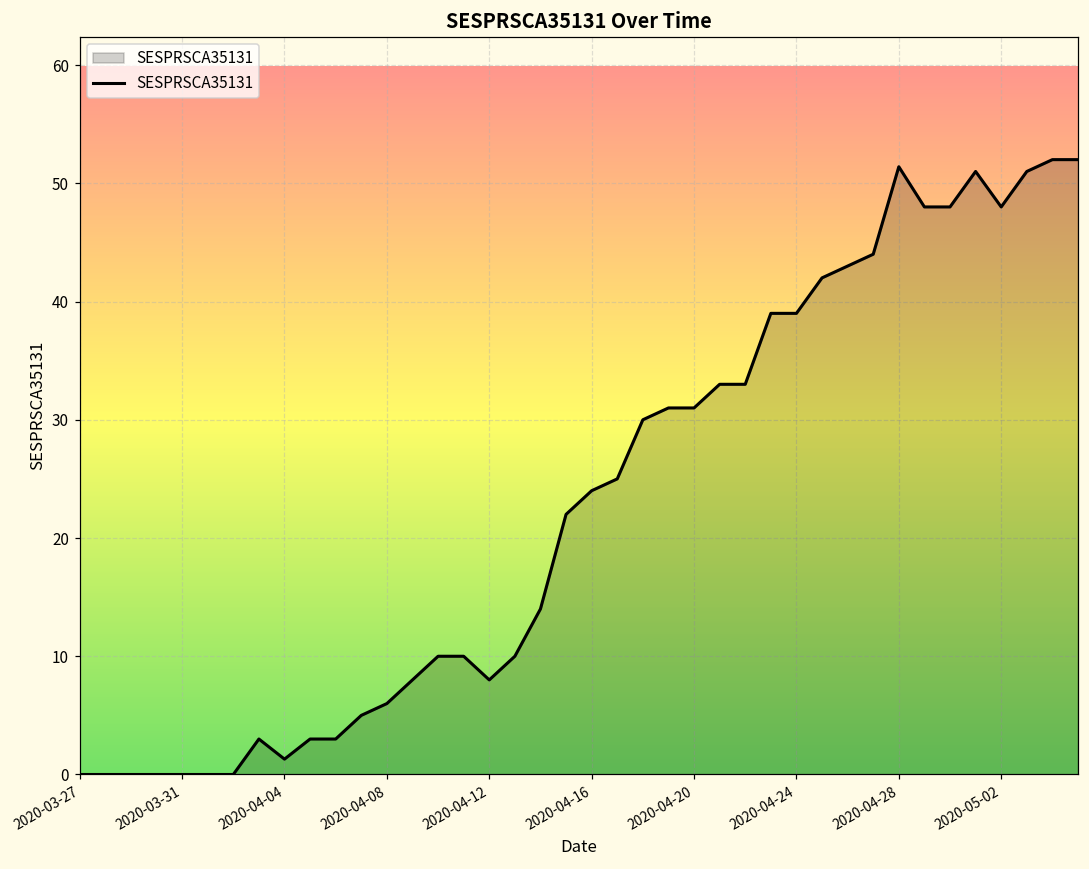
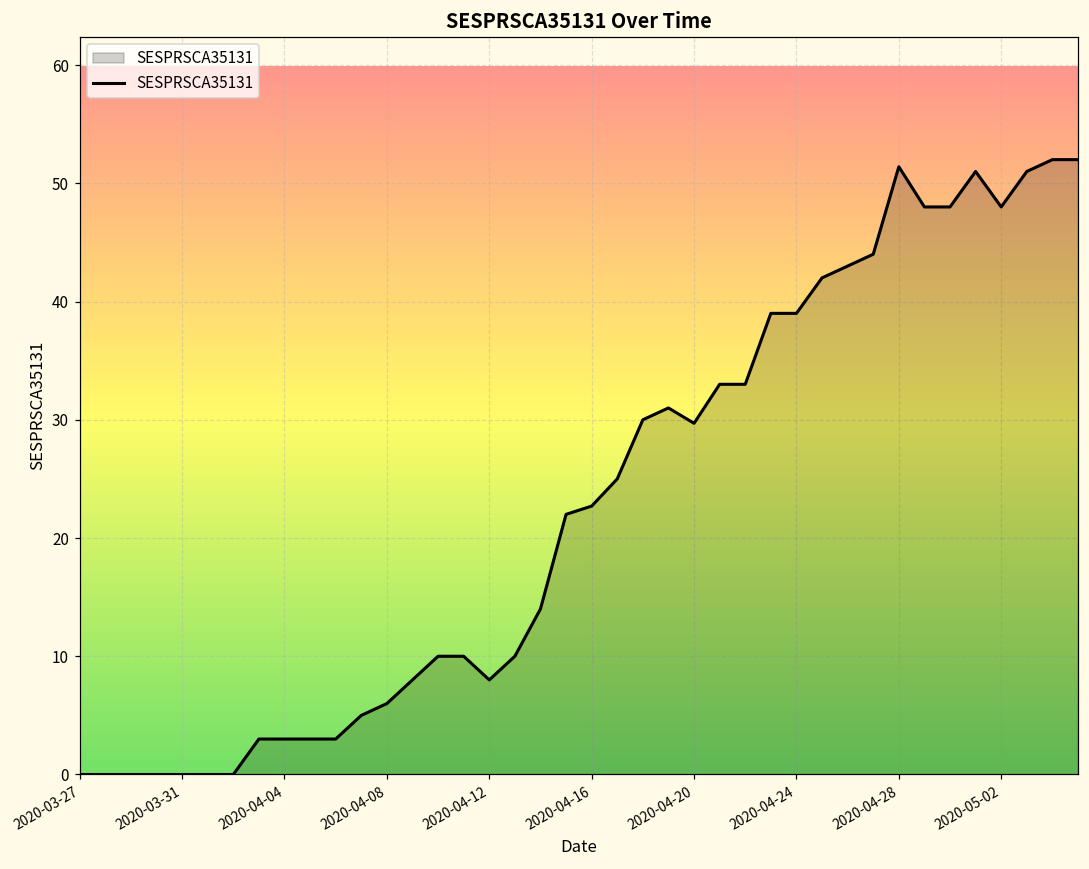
  {
    "2020-03-27": 0.0,
    "2020-03-31": 0.0,
-   "2020-04-04": 1.3,
+   "2020-04-04": 3.0,
    "2020-04-08": 6.0,
    "2020-04-12": 8.0,
-   "2020-04-16": 24.0,
-   "2020-04-20": 31.0,
+   "2020-04-16": 22.7,
+   "2020-04-20": 29.7,
    "2020-04-24": 39.0,
    "2020-04-28": 51.4,
    "2020-05-02": 48.0
  }
